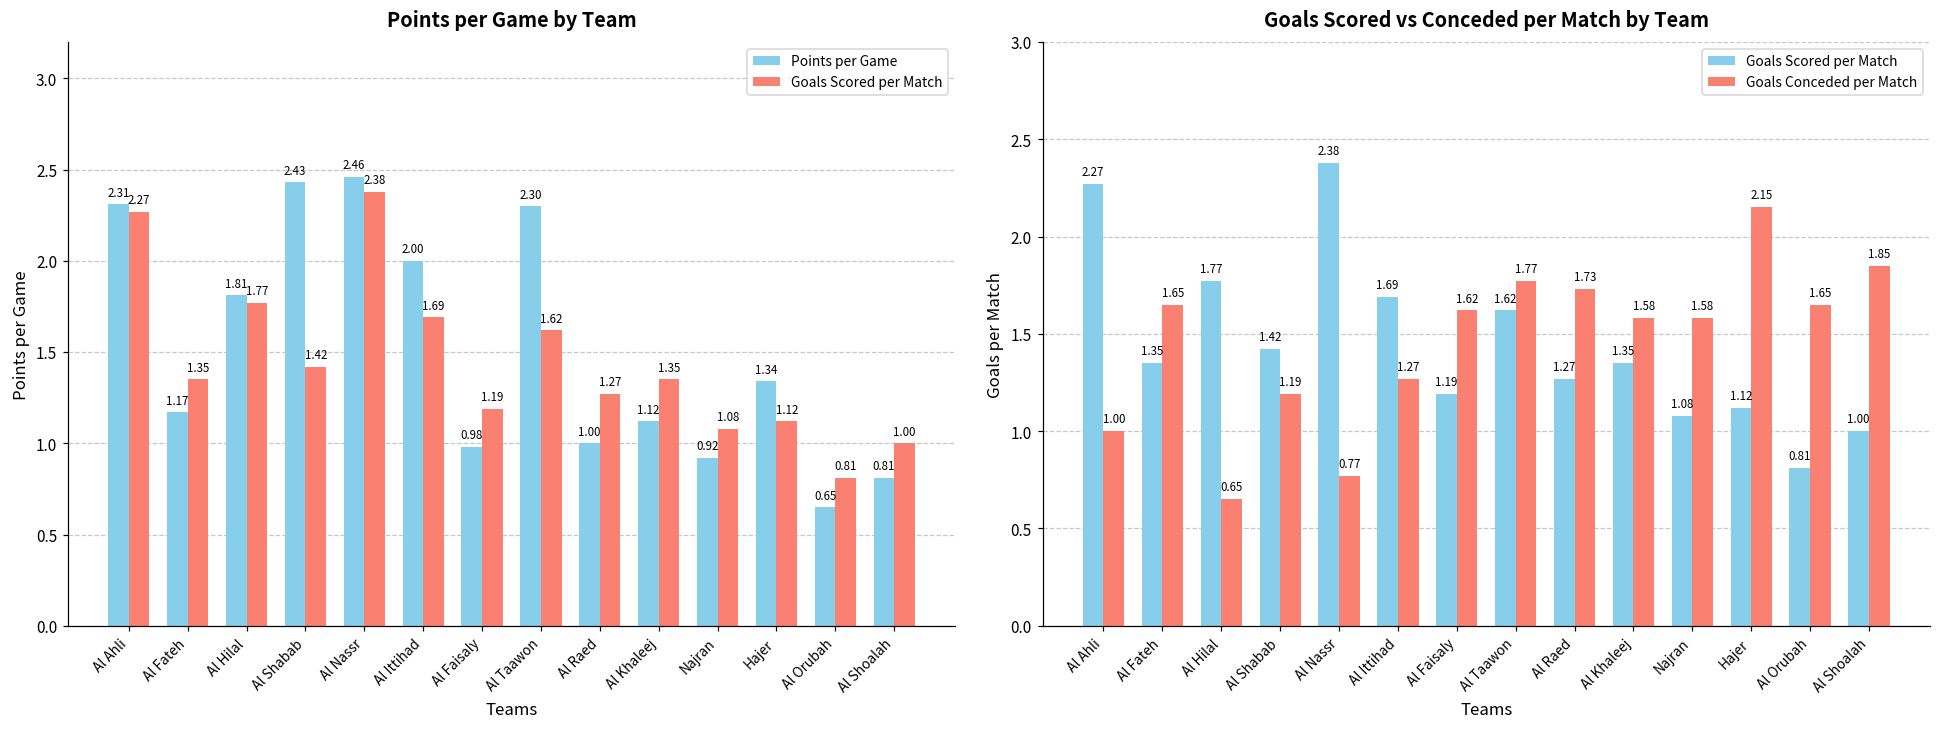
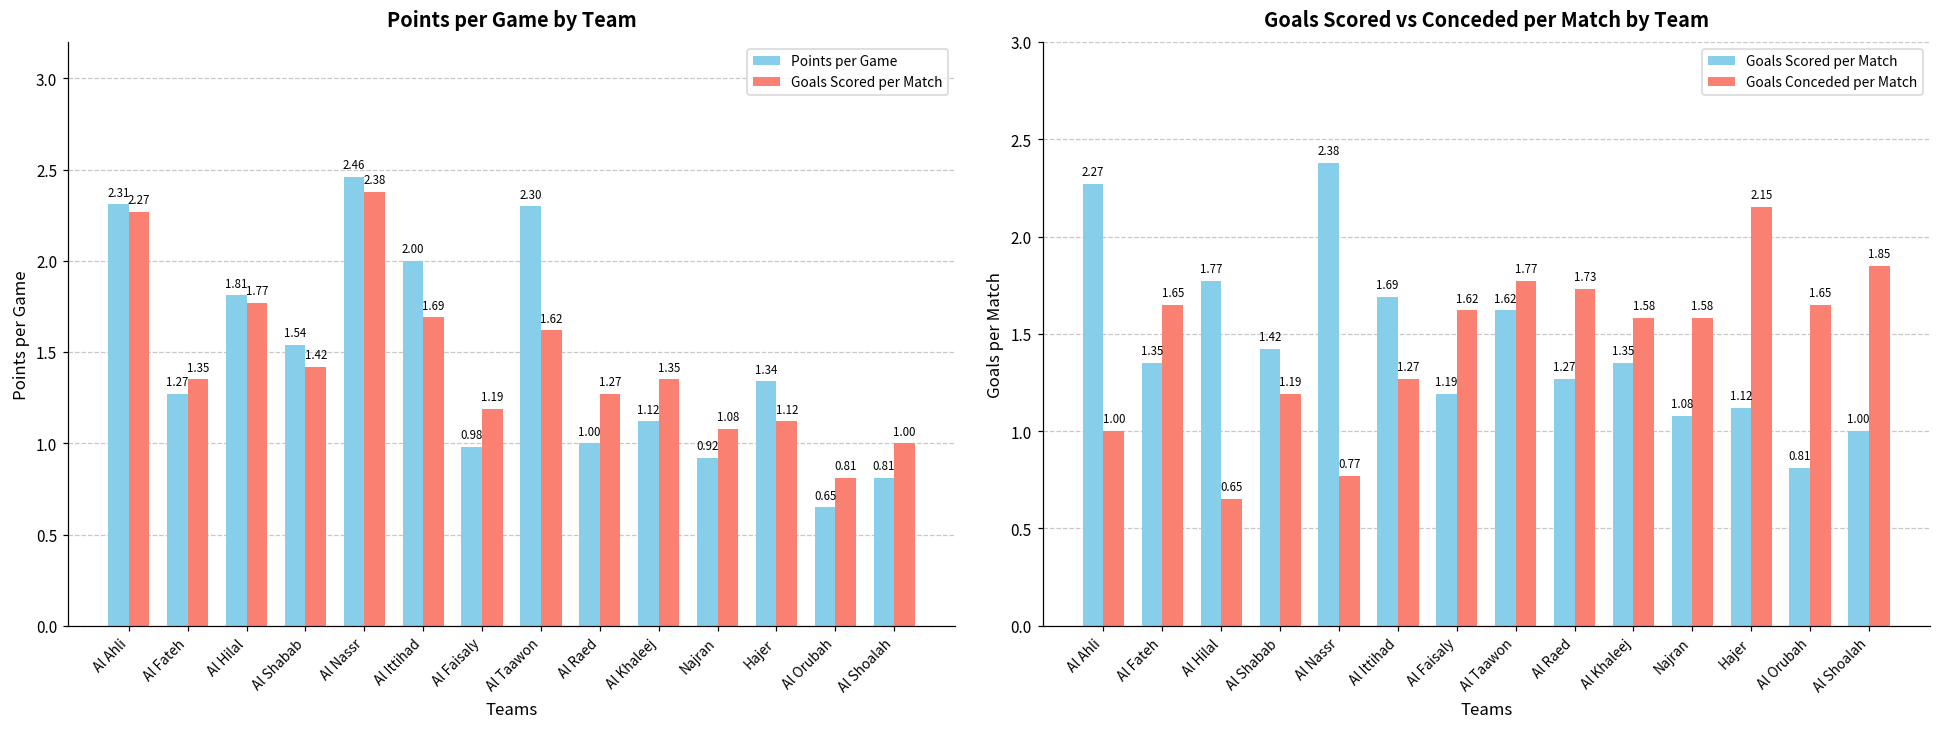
  {
    "Points per Game by Team": {
      "Points per Game": {
        "Al Ahli": 2.31,
-       "Al Fateh": 1.17,
+       "Al Fateh": 1.27,
        "Al Hilal": 1.81,
-       "Al Shabab": 2.43,
+       "Al Shabab": 1.54,
        "Al Nassr": 2.46,
        "Al Ittihad": 2.00,
        "Al Faisaly": 0.98,
        "Al Taawon": 2.30,
        "Al Raed": 1.00,
        "Al Khaleej": 1.12,
        "Najran": 0.92,
        "Hajer": 1.34,
        "Al Orubah": 0.65,
        "Al Shoalah": 0.81
      }
    },
    "Goals Scored vs Conceded per Match by Team": {
      "Goals Scored per Match": {
        "Al Ahli": 2.27,
        "Al Fateh": 1.35,
        "Al Hilal": 1.77,
        "Al Shabab": 1.42,
        "Al Nassr": 2.38,
        "Al Ittihad": 1.69,
        "Al Faisaly": 1.19,
        "Al Taawon": 1.62,
        "Al Raed": 1.27,
        "Al Khaleej": 1.35,
        "Najran": 1.08,
        "Hajer": 1.12,
        "Al Orubah": 0.81,
        "Al Shoalah": 1.00
      },
      "Goals Conceded per Match": {
        "Al Ahli": 1.00,
        "Al Fateh": 1.65,
        "Al Hilal": 0.65,
        "Al Shabab": 1.19,
        "Al Nassr": 0.77,
        "Al Ittihad": 1.27,
        "Al Faisaly": 1.62,
        "Al Taawon": 1.77,
        "Al Raed": 1.73,
        "Al Khaleej": 1.58,
        "Najran": 1.58,
        "Hajer": 2.15,
        "Al Orubah": 1.65,
        "Al Shoalah": 1.85
      }
    }
  }
